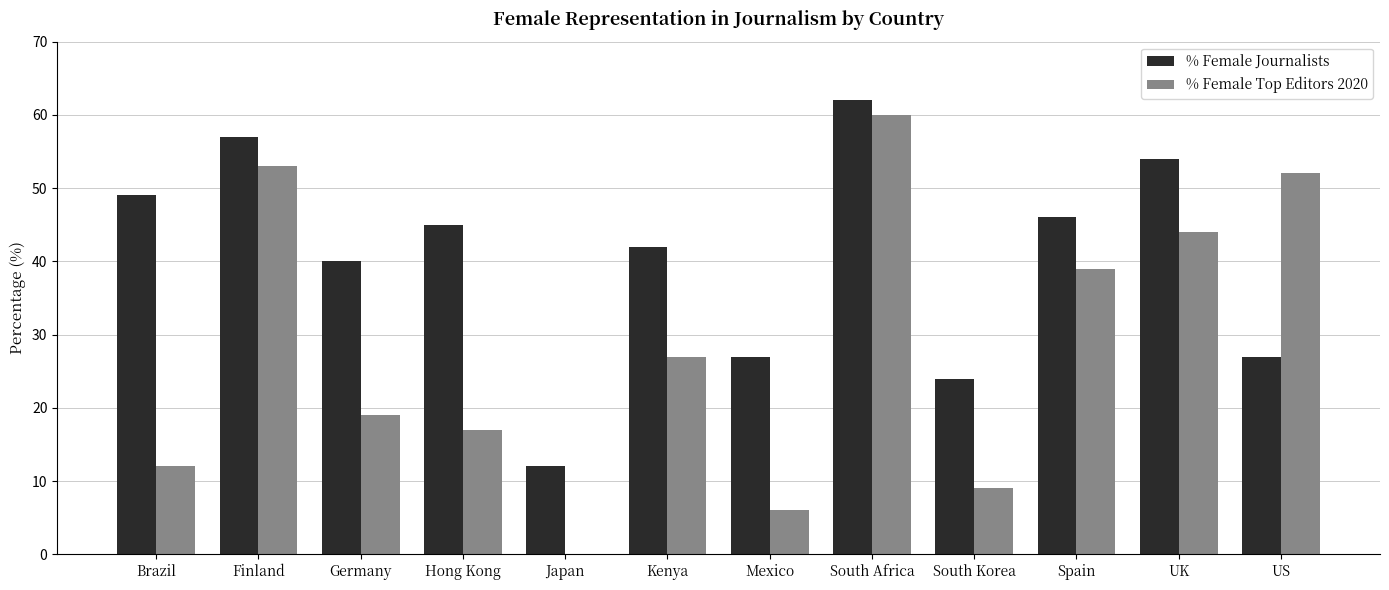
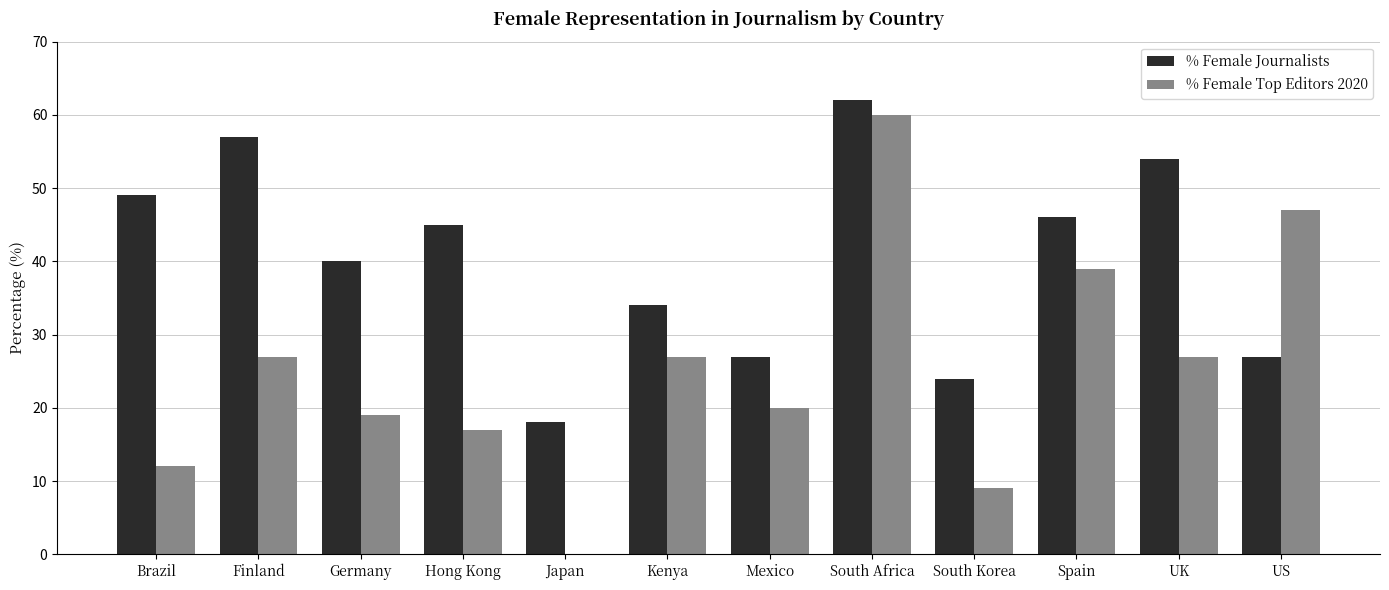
  {
    "% Female Journalists": {
      "Brazil": 49,
      "Finland": 57,
      "Germany": 40,
      "Hong Kong": 45,
-     "Japan": 12,
-     "Kenya": 42,
+     "Japan": 18,
+     "Kenya": 34,
      "Mexico": 27,
      "South Africa": 62,
      "South Korea": 24,
      "Spain": 46,
      "UK": 54,
      "US": 27
    },
    "% Female Top Editors 2020": {
      "Brazil": 12,
-     "Finland": 53,
+     "Finland": 27,
      "Germany": 19,
      "Hong Kong": 17,
      "Japan": 0,
      "Kenya": 27,
-     "Mexico": 6,
+     "Mexico": 20,
      "South Africa": 60,
      "South Korea": 9,
      "Spain": 39,
-     "UK": 44,
-     "US": 52
+     "UK": 27,
+     "US": 47
    }
  }
